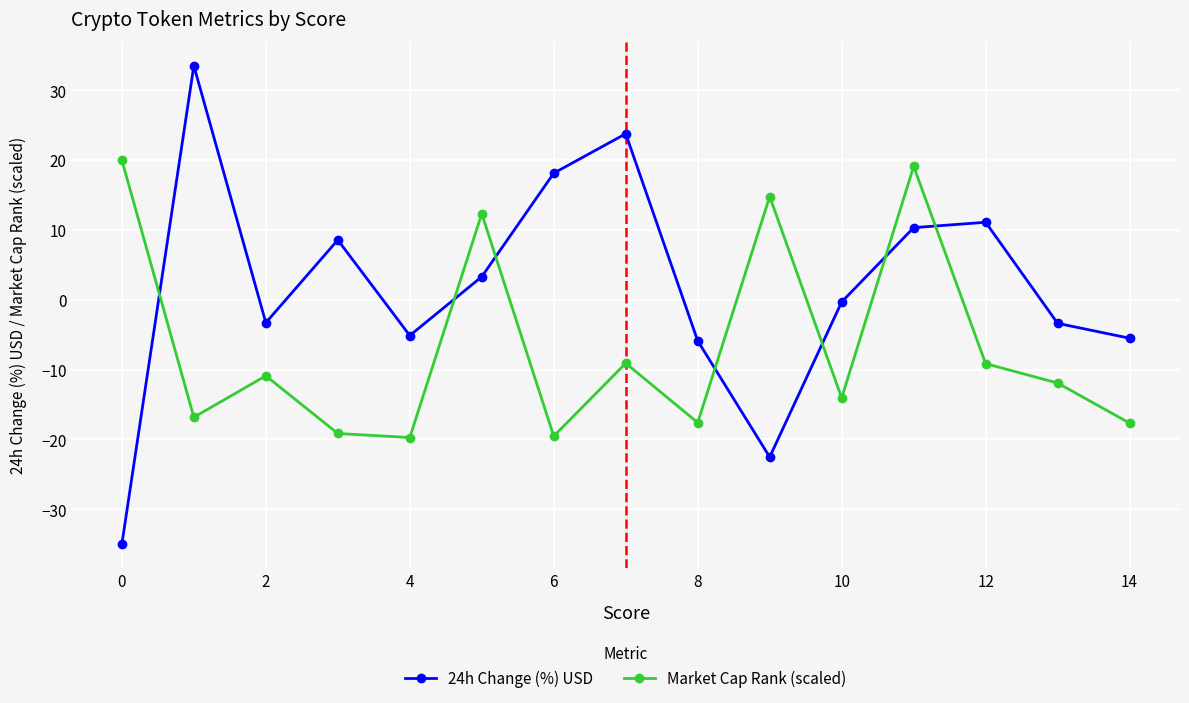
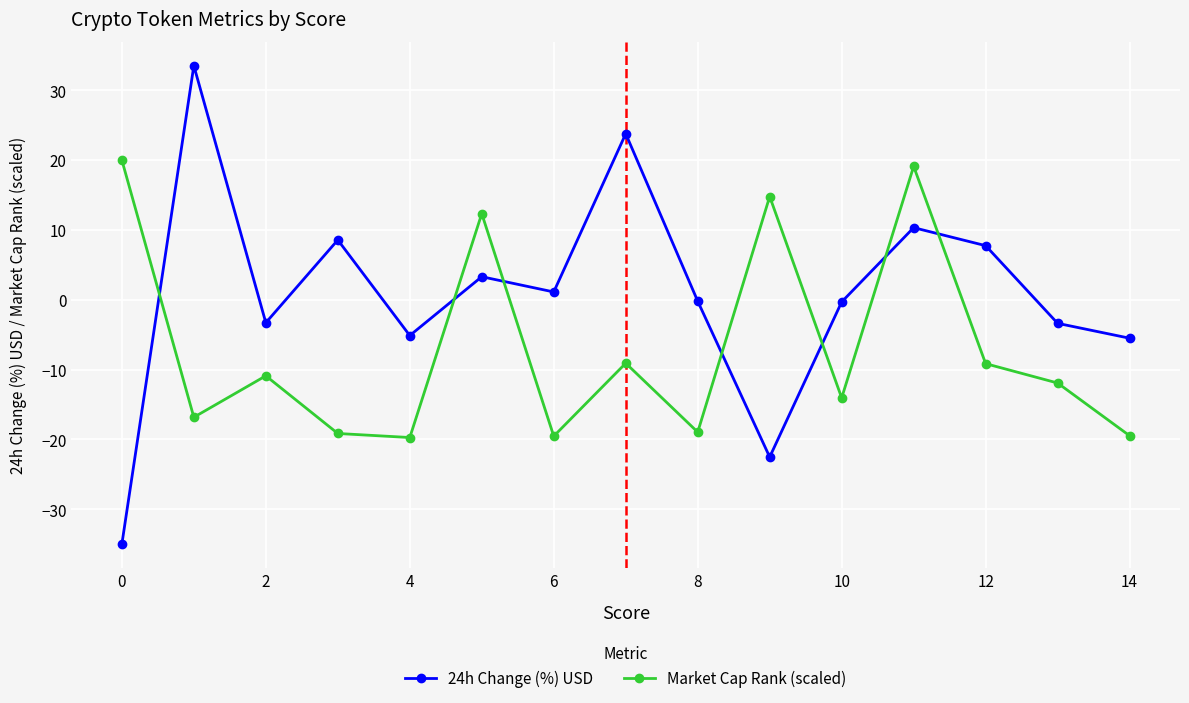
  {
    "24h Change (%) USD": {
      "0": -35,
      "2": -3,
      "4": -5,
-     "6": 18,
-     "8": -6,
+     "6": 1,
+     "8": 0,
      "10": 0,
-     "12": 11,
+     "12": 8,
      "14": -6
    },
    "Market Cap Rank (scaled)": {
      "0": 20,
      "2": -11,
      "4": -20,
      "6": -20,
-     "8": -18,
+     "8": -19,
      "10": -14,
      "12": -9,
-     "14": -18
+     "14": -19
    }
  }
